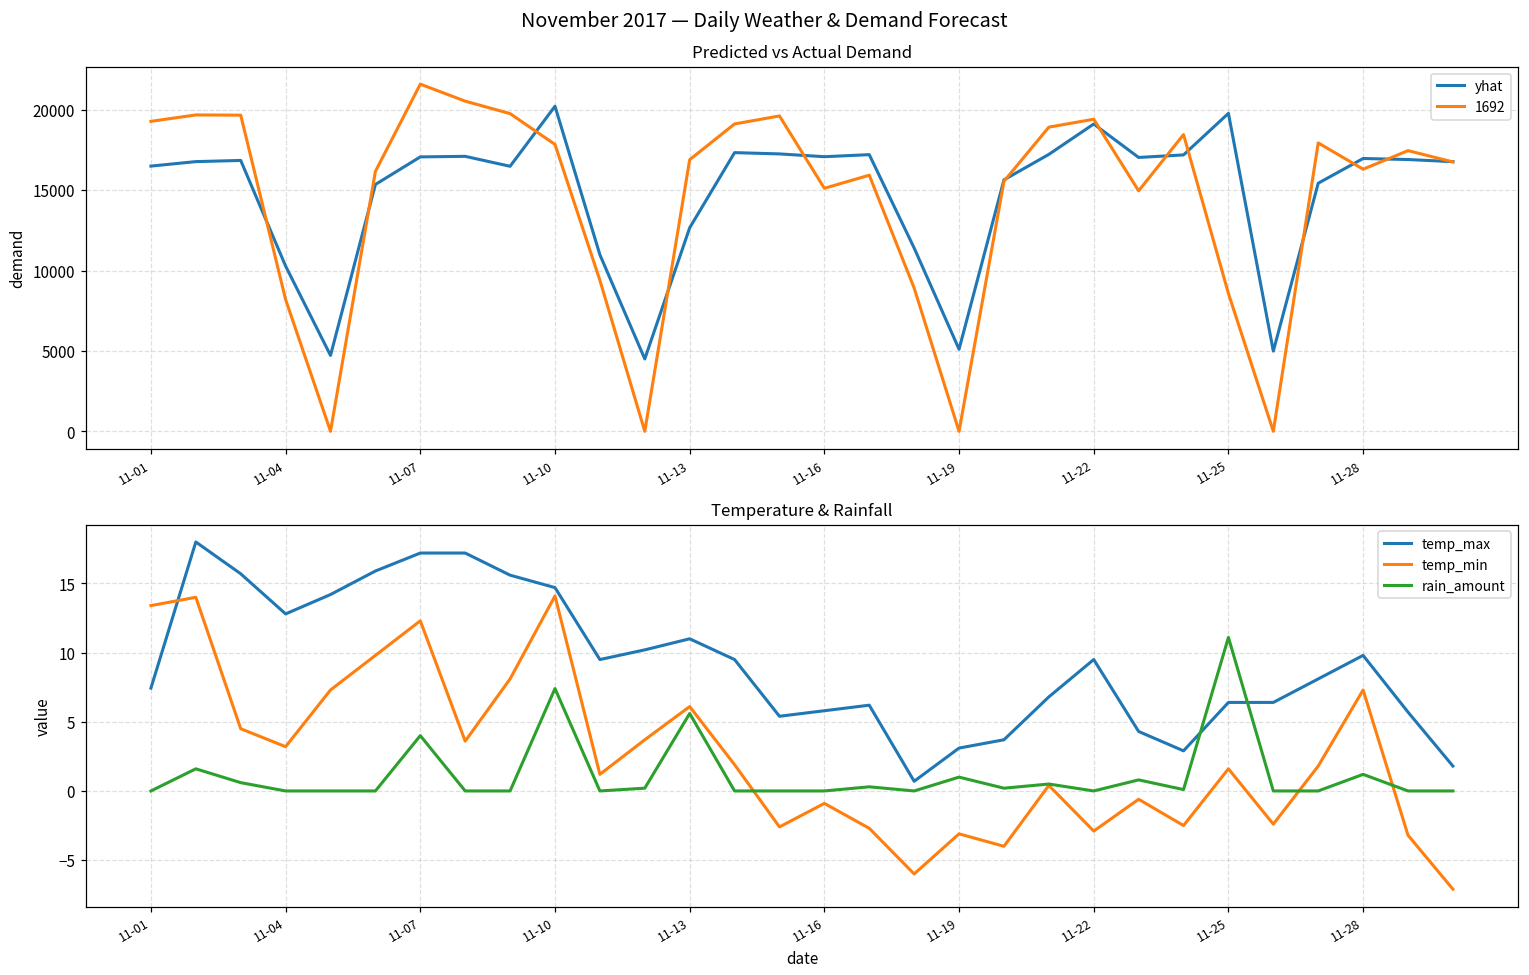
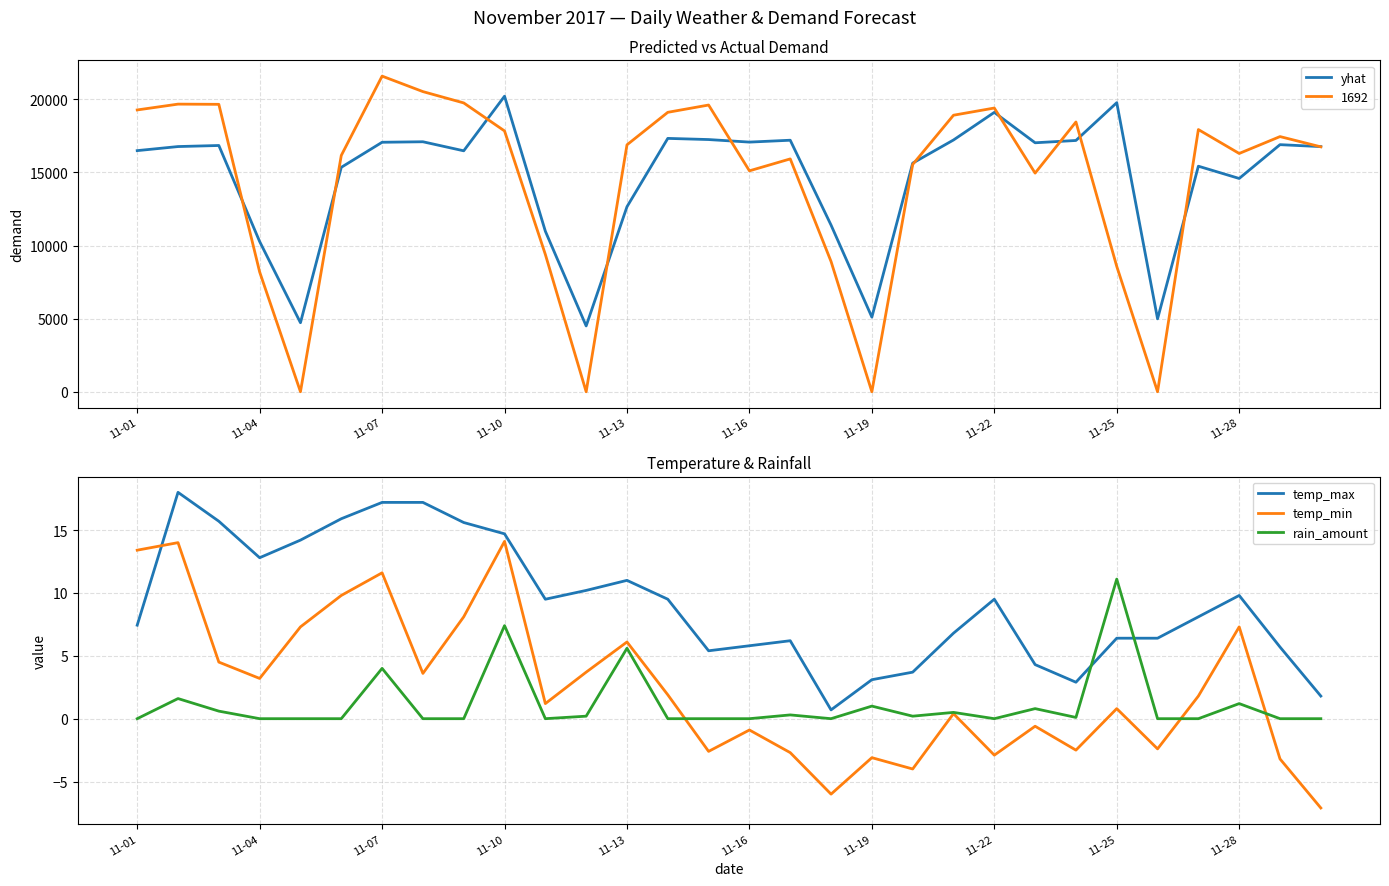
  {
    "Predicted vs Actual Demand": {
      "yhat": {
        "11-01": 16500,
        "11-04": 10300,
        "11-07": 17100,
        "11-10": 20200,
        "11-13": 12700,
        "11-16": 17100,
        "11-19": 5100,
        "11-22": 19100,
        "11-25": 19800,
-       "11-28": 17000
+       "11-28": 14600
      },
      "1692": {
        "11-01": 19300,
        "11-04": 8200,
        "11-07": 21600,
        "11-10": 17800,
        "11-13": 16900,
        "11-16": 15100,
        "11-19": 0,
        "11-22": 19400,
        "11-25": 8600,
        "11-28": 16300
      }
    },
    "Temperature & Rainfall": {
      "temp_max": {
        "11-01": 7.4,
        "11-04": 12.8,
        "11-07": 17.2,
        "11-10": 14.7,
        "11-13": 11.0,
        "11-16": 5.8,
        "11-19": 3.1,
        "11-22": 9.5,
        "11-25": 6.4,
        "11-28": 9.8
      },
      "temp_min": {
        "11-01": 13.4,
        "11-04": 3.2,
-       "11-07": 12.3,
+       "11-07": 11.6,
        "11-10": 14.1,
        "11-13": 6.1,
        "11-16": -0.9,
        "11-19": -3.1,
        "11-22": -2.9,
-       "11-25": 1.6,
+       "11-25": 0.8,
        "11-28": 7.3
      },
      "rain_amount": {
        "11-01": 0.0,
        "11-04": 0.0,
        "11-07": 4.0,
        "11-10": 7.4,
        "11-13": 5.6,
        "11-16": 0.0,
        "11-19": 1.0,
        "11-22": 0.0,
        "11-25": 11.1,
        "11-28": 1.2
      }
    }
  }
